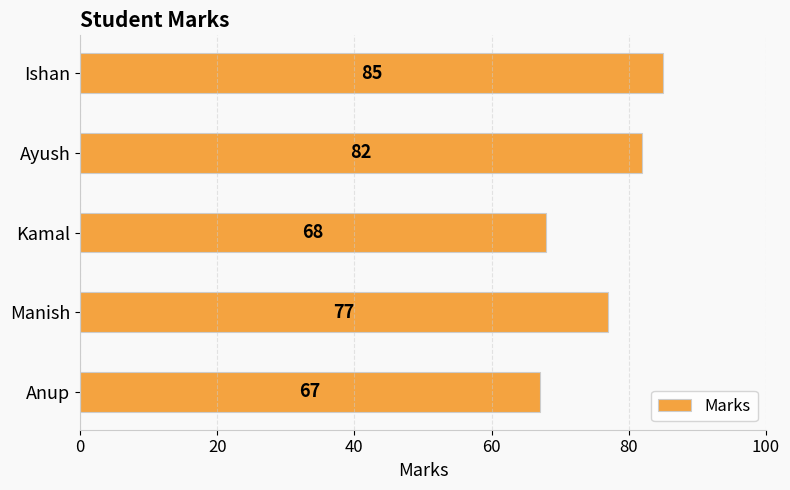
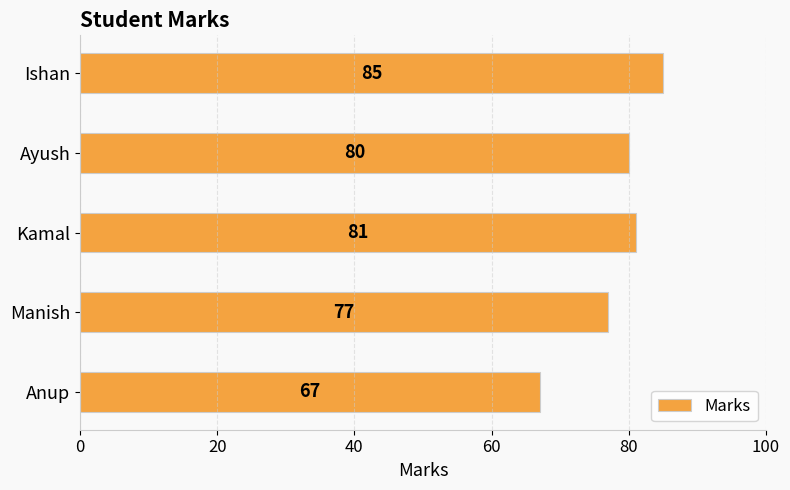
  {
    "Ishan": 85,
-   "Ayush": 82,
-   "Kamal": 68,
+   "Ayush": 80,
+   "Kamal": 81,
    "Manish": 77,
    "Anup": 67
  }
